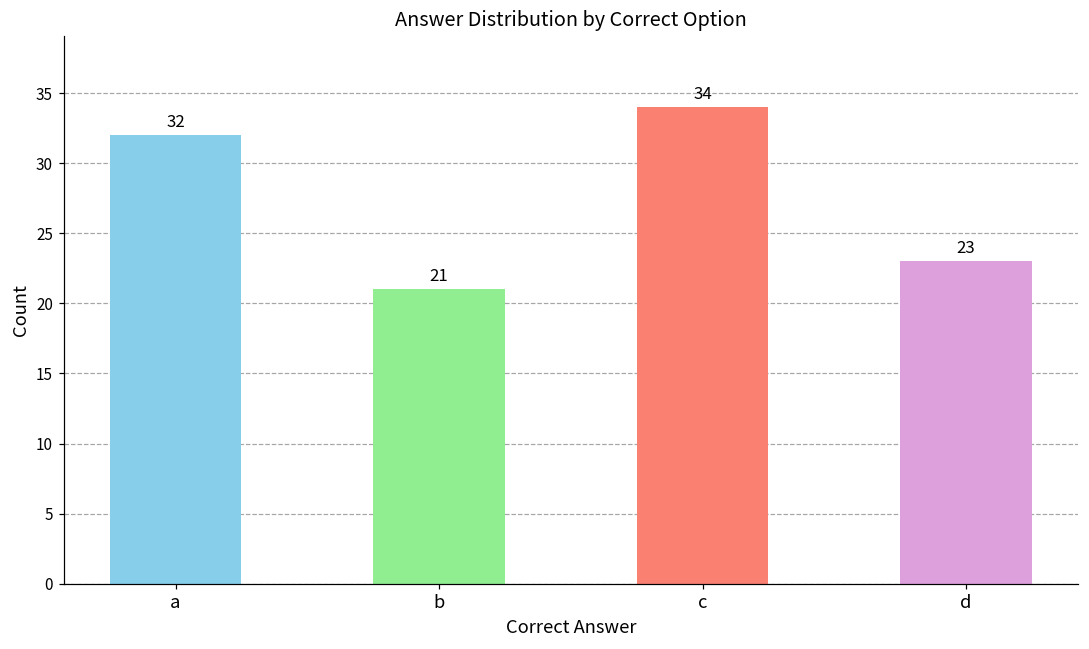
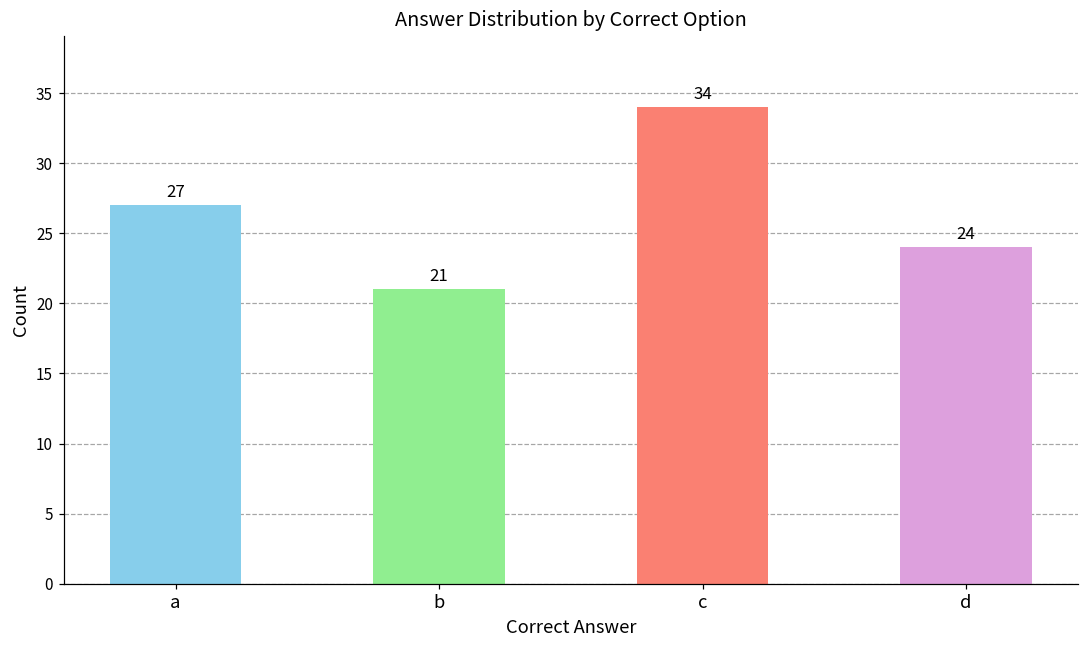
  {
-   "a": 32,
+   "a": 27,
    "b": 21,
    "c": 34,
-   "d": 23
+   "d": 24
  }
